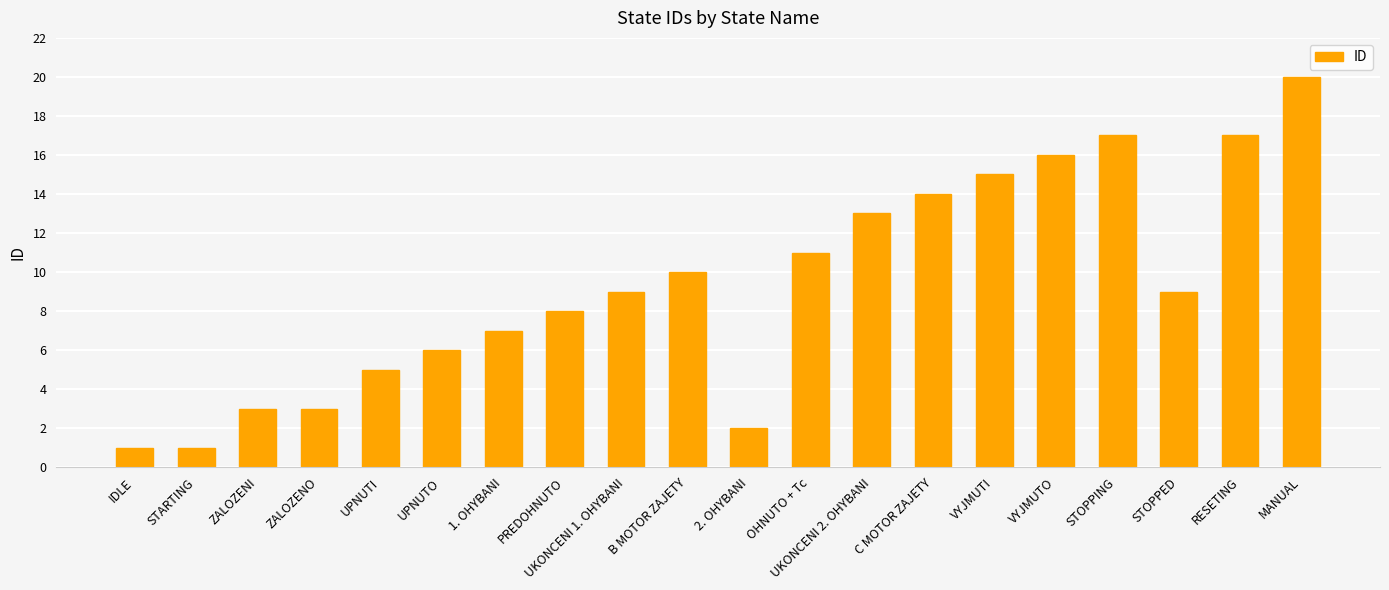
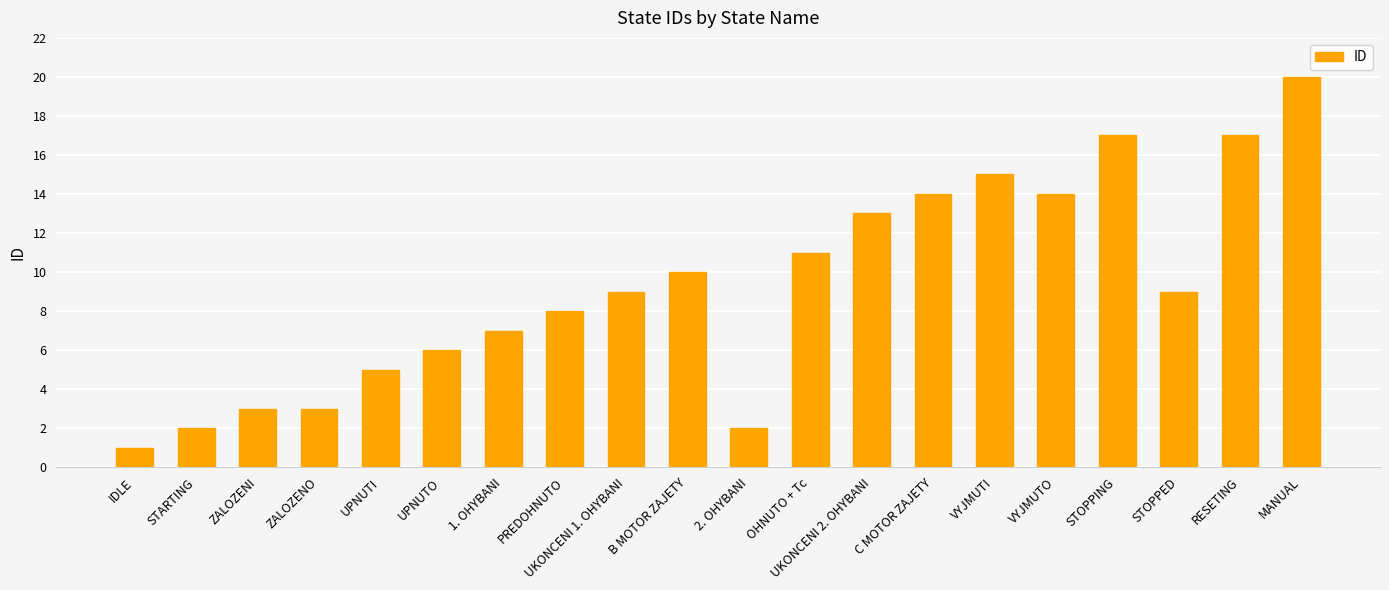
  {
    "IDLE": 1,
-   "STARTING": 1,
+   "STARTING": 2,
    "ZALOZENI": 3,
    "ZALOZENO": 3,
    "UPNUTI": 5,
    "UPNUTO": 6,
    "1. OHYBANI": 7,
    "PREDOHNUTO": 8,
    "UKONCENI 1. OHYBANI": 9,
    "B MOTOR ZAJETY": 10,
    "2. OHYBANI": 2,
    "OHNUTO + Tc": 11,
    "UKONCENI 2. OHYBANI": 13,
    "C MOTOR ZAJETY": 14,
    "VYJMUTI": 15,
-   "VYJMUTO": 16,
+   "VYJMUTO": 14,
    "STOPPING": 17,
    "STOPPED": 9,
    "RESETING": 17,
    "MANUAL": 20
  }
